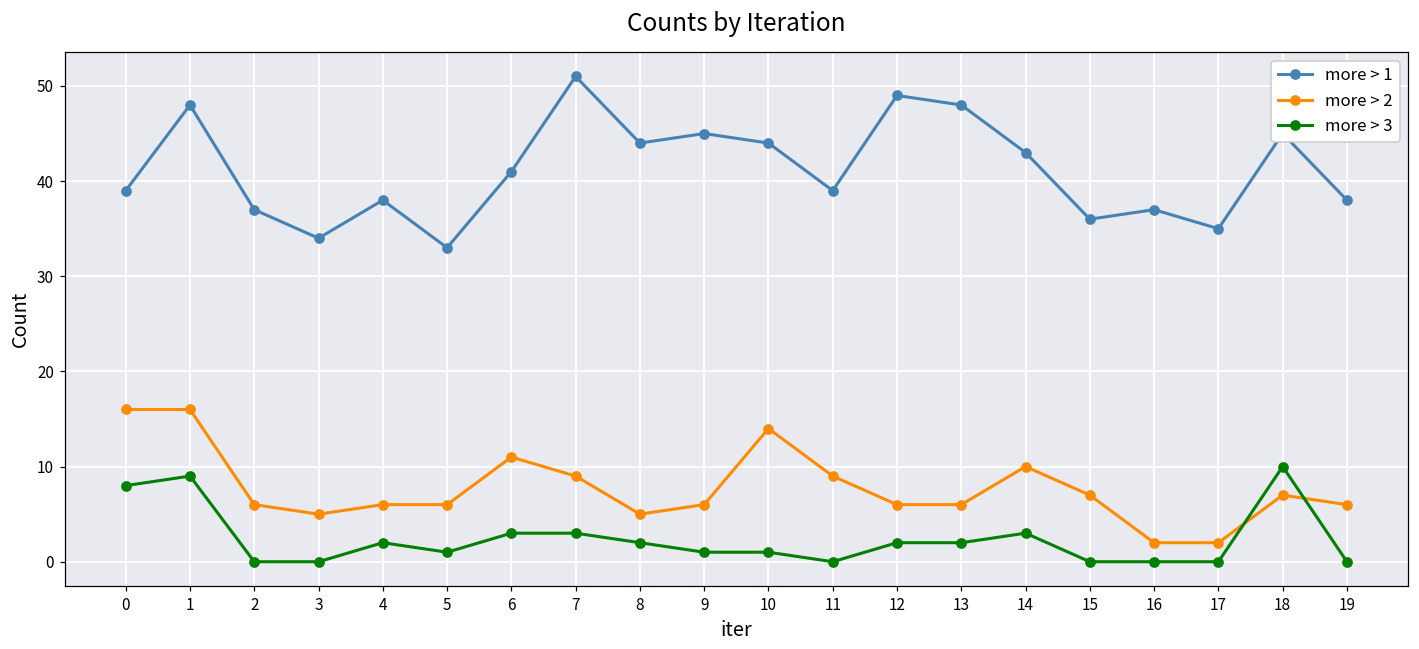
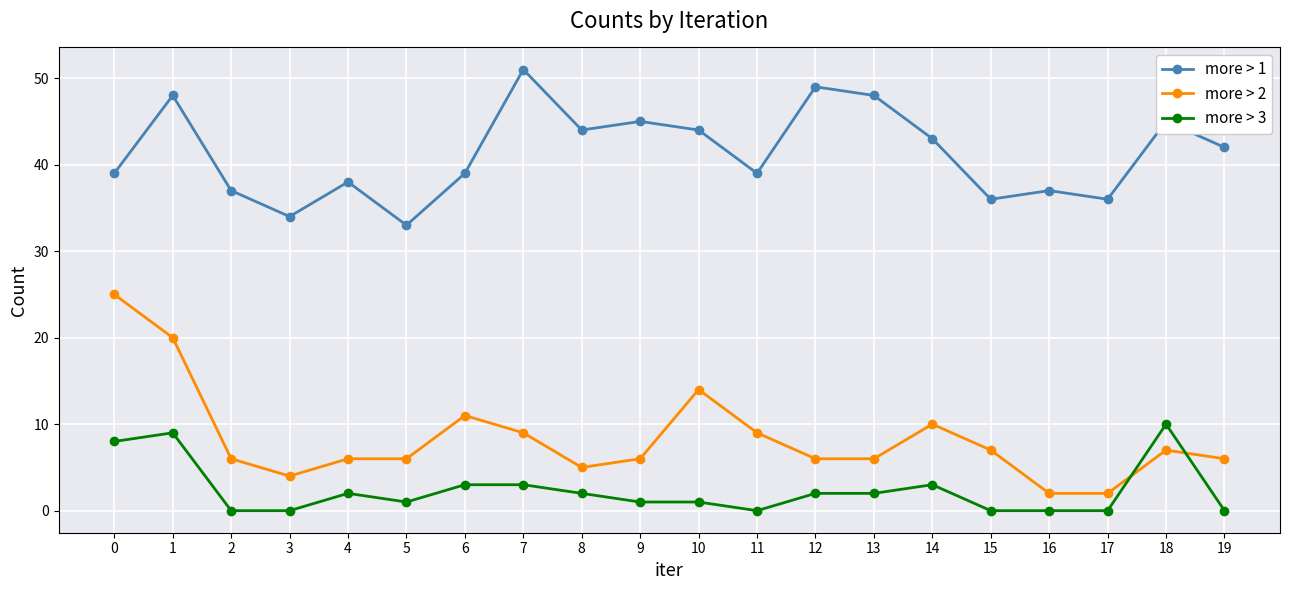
  {
    "more > 1": {
      "0": 39,
      "1": 48,
      "2": 37,
      "3": 34,
      "4": 38,
      "5": 33,
-     "6": 41,
+     "6": 39,
      "7": 51,
      "8": 44,
      "9": 45,
      "10": 44,
      "11": 39,
      "12": 49,
      "13": 48,
      "14": 43,
      "15": 36,
      "16": 37,
-     "17": 35,
-     "19": 38
+     "17": 36,
+     "19": 42
    },
    "more > 2": {
-     "0": 16,
-     "1": 16,
+     "0": 25,
+     "1": 20,
      "2": 6,
-     "3": 5,
+     "3": 4,
      "4": 6,
      "5": 6,
      "6": 11,
      "7": 9,
      "8": 5,
      "9": 6,
      "10": 14,
      "11": 9,
      "12": 6,
      "13": 6,
      "14": 10,
      "15": 7,
      "16": 2,
      "17": 2,
      "18": 7,
      "19": 6
    },
    "more > 3": {
      "0": 8,
      "1": 9,
      "2": 0,
      "3": 0,
      "4": 2,
      "5": 1,
      "6": 3,
      "7": 3,
      "8": 2,
      "9": 1,
      "10": 1,
      "11": 0,
      "12": 2,
      "13": 2,
      "14": 3,
      "15": 0,
      "16": 0,
      "17": 0,
      "18": 10,
      "19": 0
    }
  }
